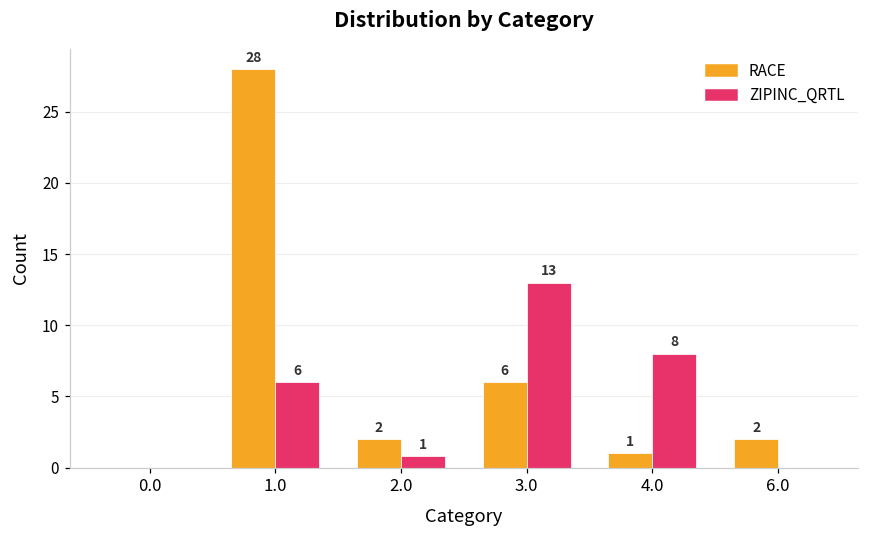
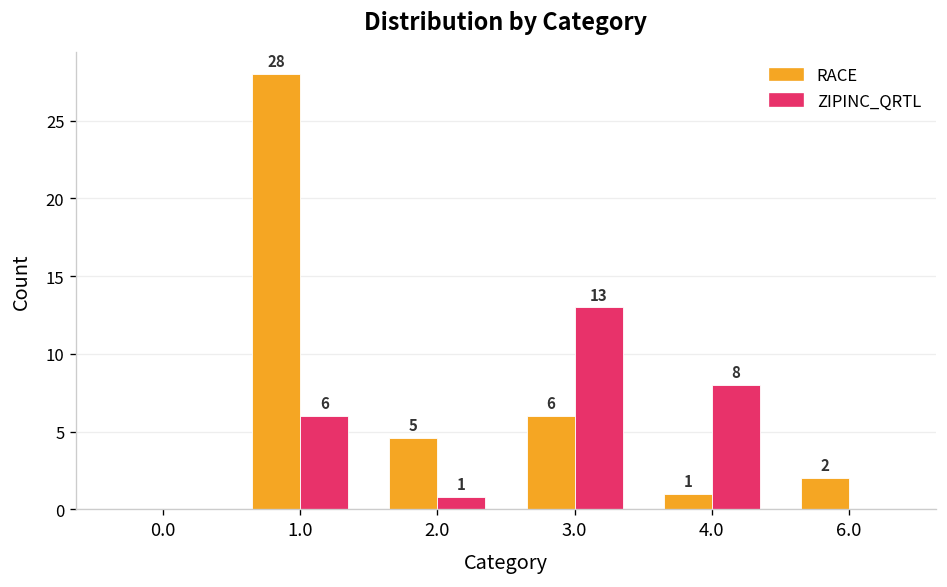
  {
    "RACE": {
      "1.0": 28,
-     "2.0": 2,
+     "2.0": 5,
      "3.0": 6,
      "4.0": 1,
      "6.0": 2
    },
    "ZIPINC_QRTL": {
      "1.0": 6,
      "2.0": 1,
      "3.0": 13,
      "4.0": 8
    }
  }
